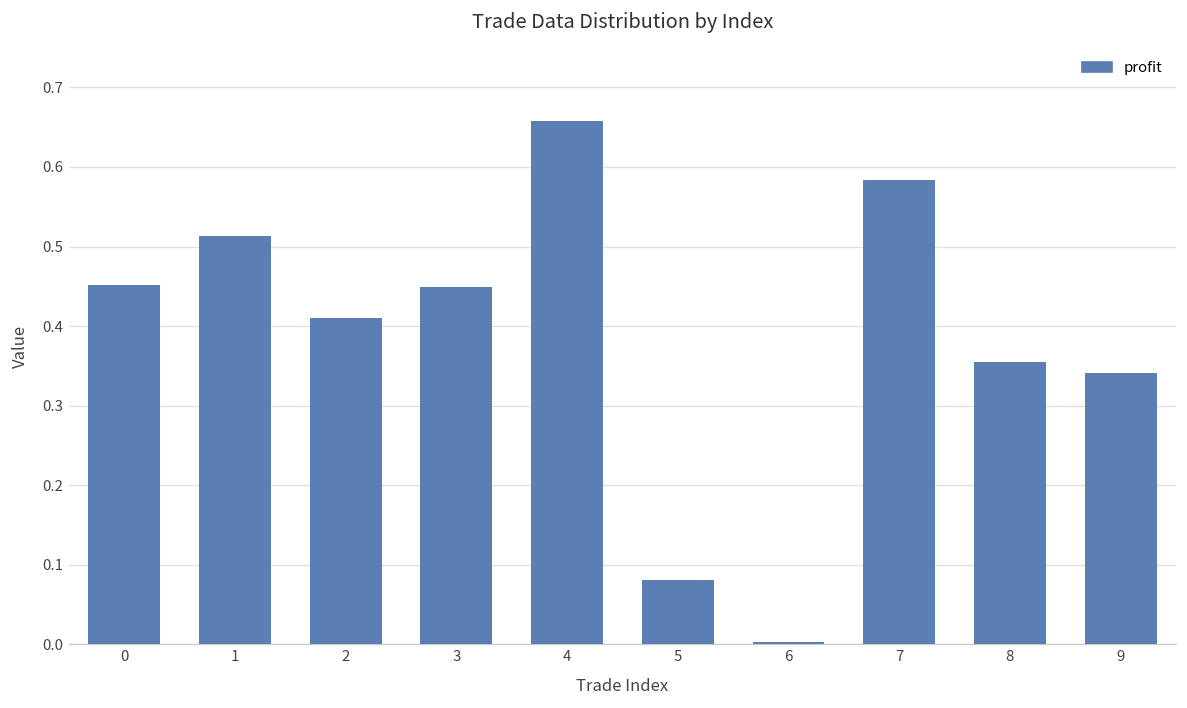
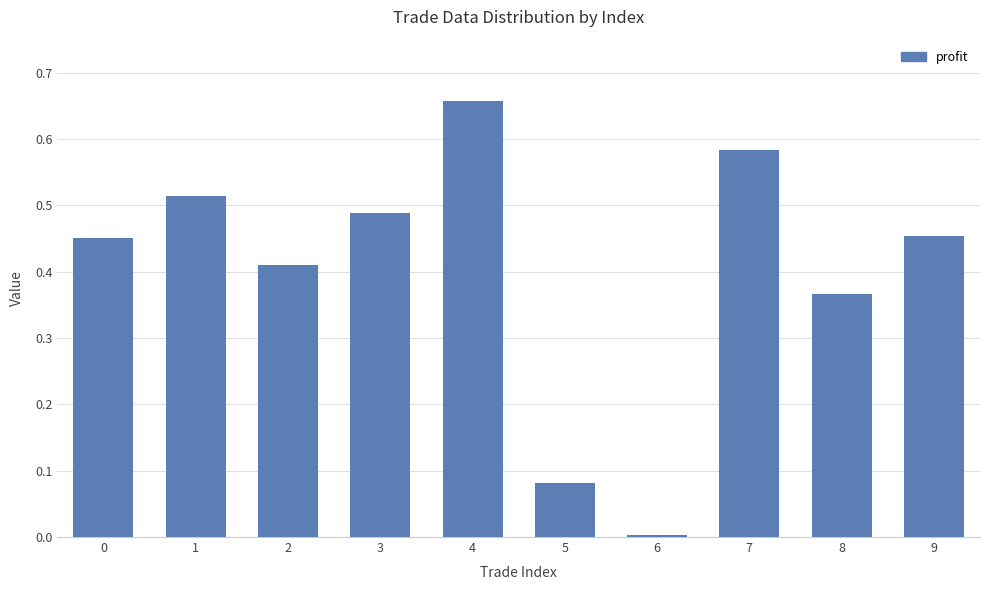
  {
    "0": 0.45,
    "1": 0.51,
    "2": 0.41,
-   "3": 0.45,
+   "3": 0.49,
    "4": 0.66,
    "5": 0.08,
    "7": 0.58,
-   "8": 0.35,
-   "9": 0.34
+   "8": 0.37,
+   "9": 0.45
  }
